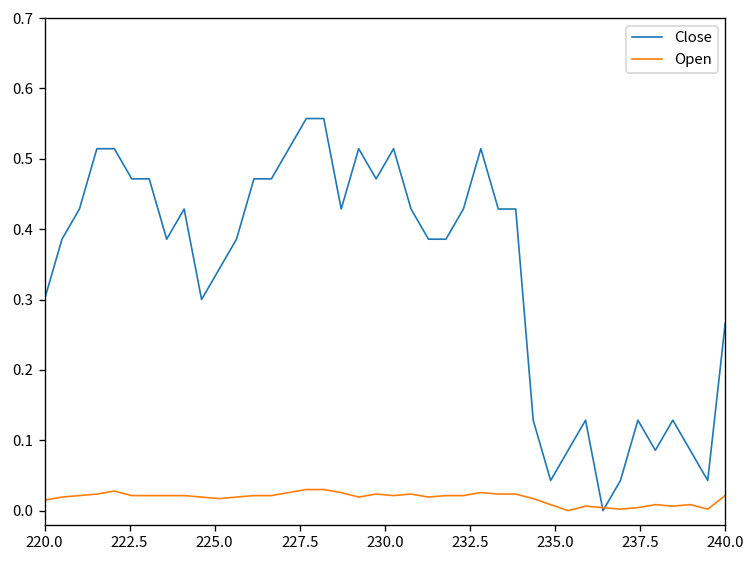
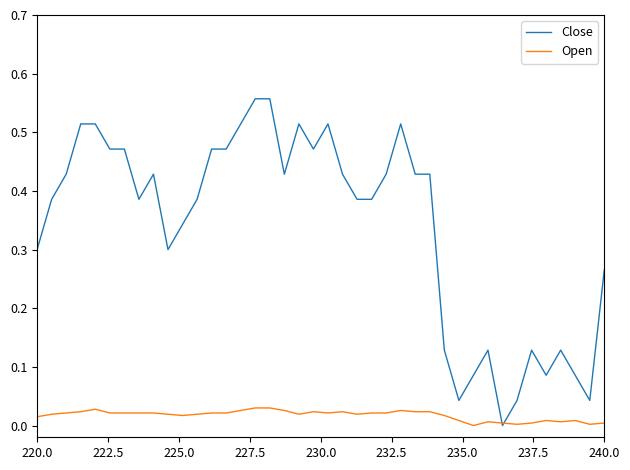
  {
    "Close": {
      "220.0": 0.30,
      "240.0": 0.27
    },
    "Open": {
      "220.0": 0.02,
-     "240.0": 0.02
+     "240.0": 0.00
    }
  }
